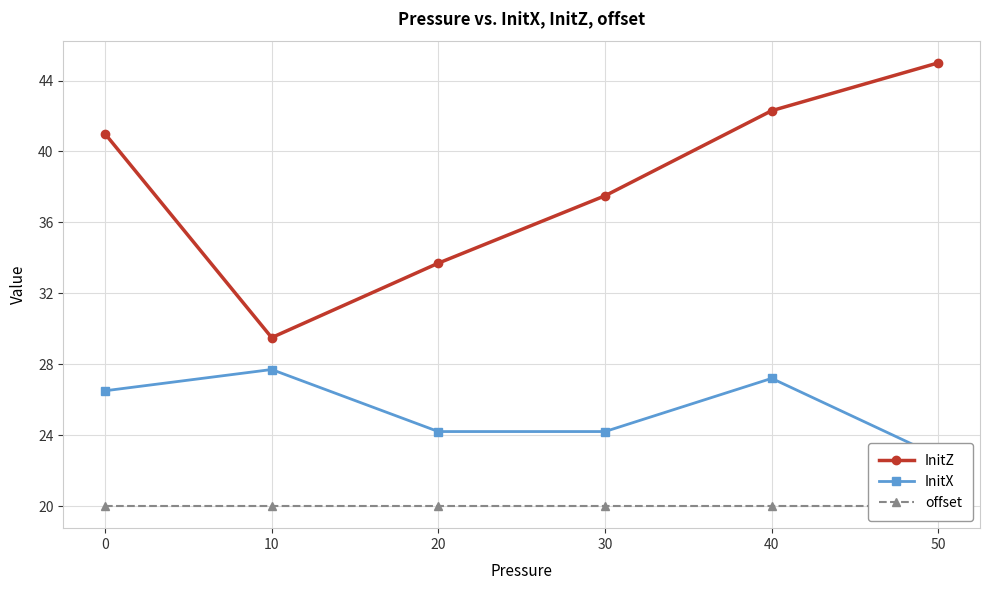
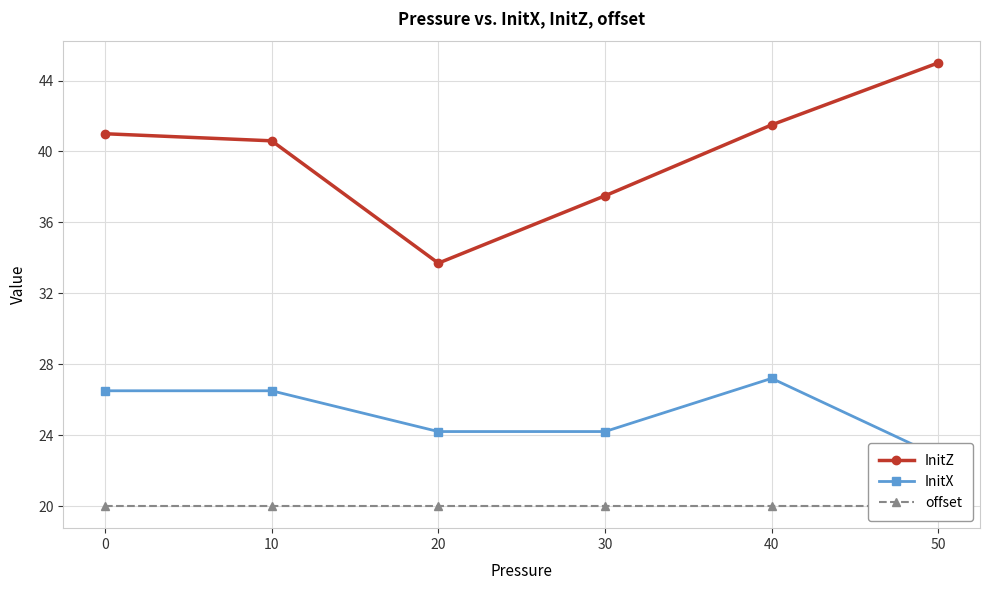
  {
    "InitZ": {
      "0": 41.0,
-     "10": 29.5,
+     "10": 40.6,
      "20": 33.7,
      "30": 37.5,
-     "40": 42.3,
+     "40": 41.5,
      "50": 45.0
    },
    "InitX": {
      "0": 26.5,
-     "10": 27.7,
+     "10": 26.5,
      "20": 24.2,
      "30": 24.2,
      "40": 27.2
    },
    "offset": {
      "0": 20.0,
      "10": 20.0,
      "20": 20.0,
      "30": 20.0,
      "40": 20.0
    }
  }
